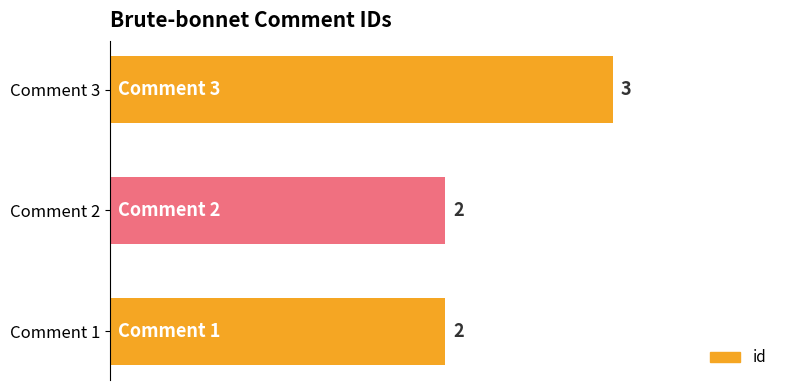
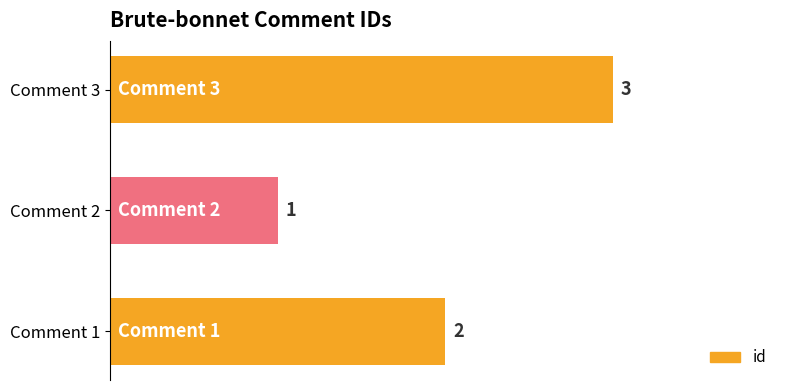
  {
    "Comment 3": 3,
-   "Comment 2": 2,
+   "Comment 2": 1,
    "Comment 1": 2
  }
